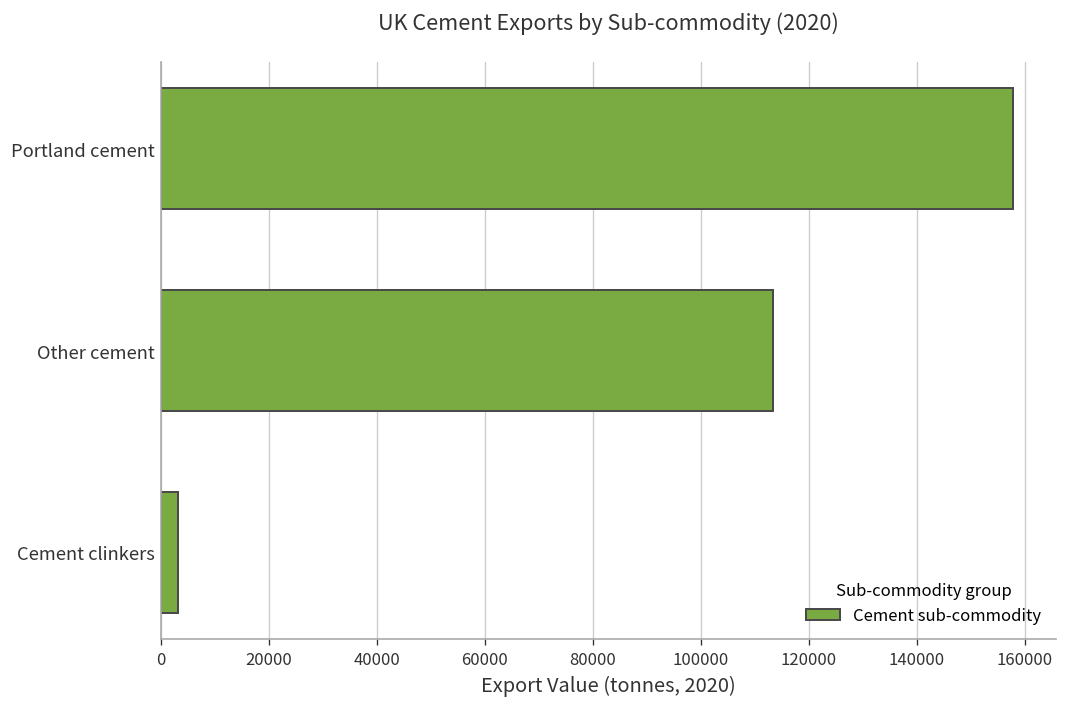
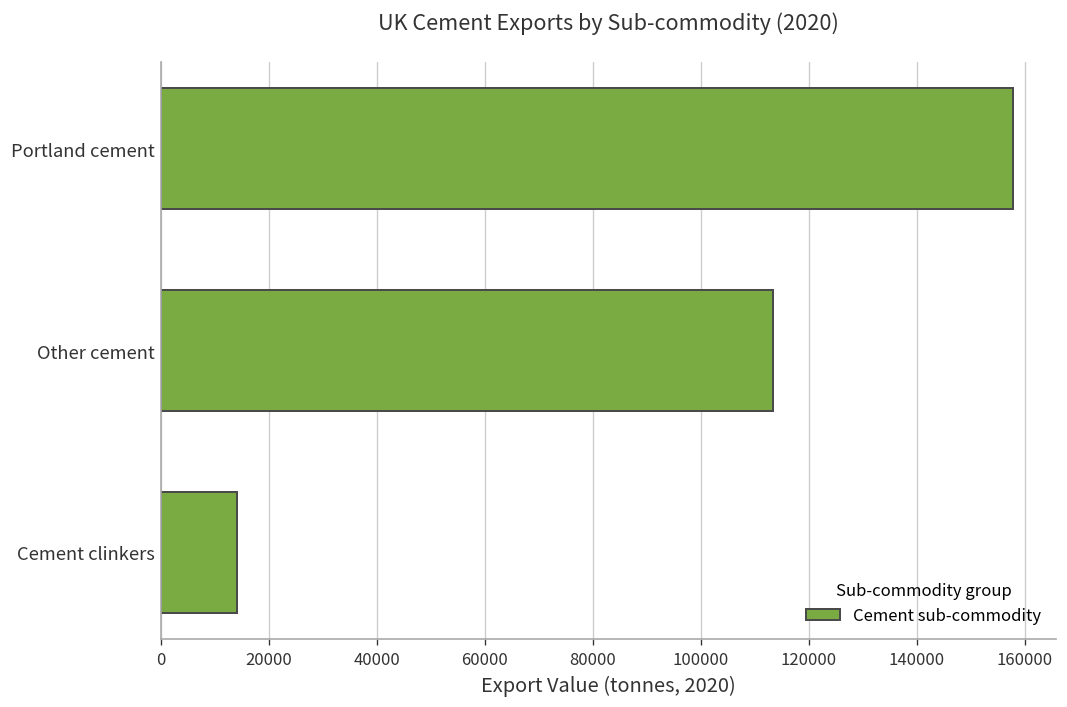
  {
    "Portland cement": 158000,
    "Other cement": 113000,
-   "Cement clinkers": 3000
+   "Cement clinkers": 14000
  }
